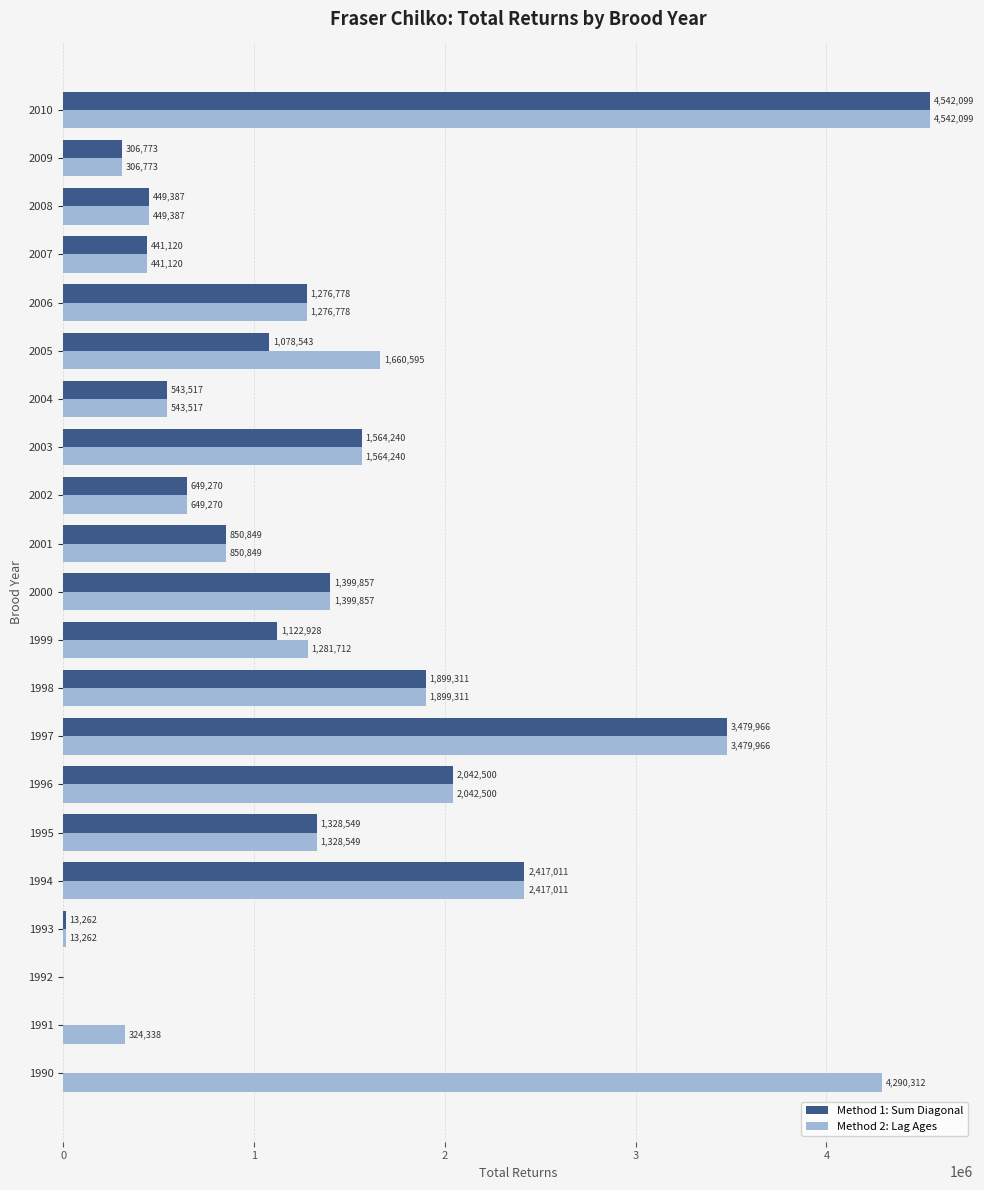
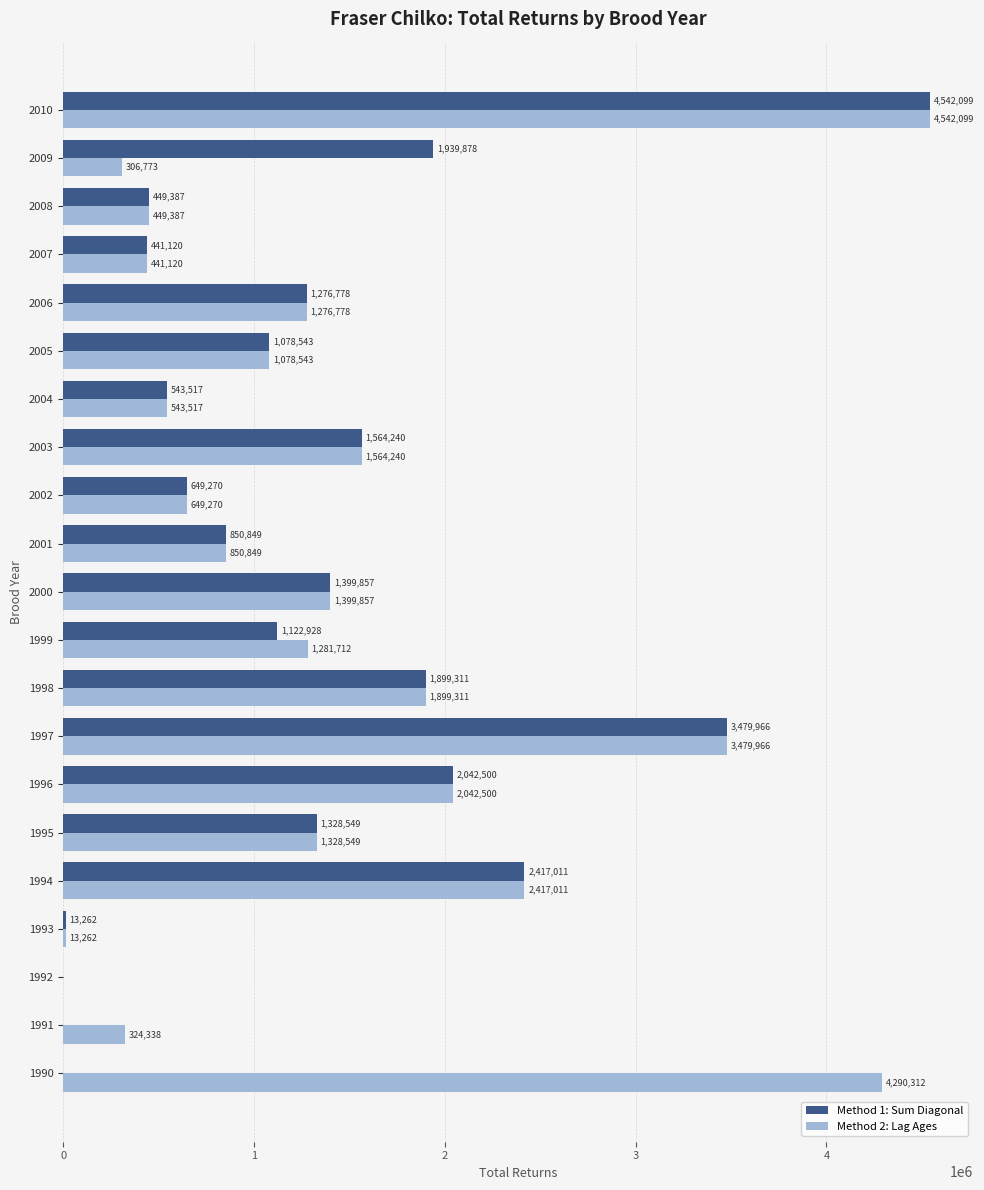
  {
    "Method 1: Sum Diagonal": {
      "2010": "4,542,099",
-     "2009": "306,773",
+     "2009": "1,939,878",
      "2008": "449,387",
      "2007": "441,120",
      "2006": "1,276,778",
      "2005": "1,078,543",
      "2004": "543,517",
      "2003": "1,564,240",
      "2002": "649,270",
      "2001": "850,849",
      "2000": "1,399,857",
      "1999": "1,122,928",
      "1998": "1,899,311",
      "1997": "3,479,966",
      "1996": "2,042,500",
      "1995": "1,328,549",
      "1994": "2,417,011",
      "1993": "13,262"
    },
    "Method 2: Lag Ages": {
      "2010": "4,542,099",
      "2009": "306,773",
      "2008": "449,387",
      "2007": "441,120",
      "2006": "1,276,778",
-     "2005": "1,660,595",
+     "2005": "1,078,543",
      "2004": "543,517",
      "2003": "1,564,240",
      "2002": "649,270",
      "2001": "850,849",
      "2000": "1,399,857",
      "1999": "1,281,712",
      "1998": "1,899,311",
      "1997": "3,479,966",
      "1996": "2,042,500",
      "1995": "1,328,549",
      "1994": "2,417,011",
      "1993": "13,262",
      "1991": "324,338",
      "1990": "4,290,312"
    }
  }
